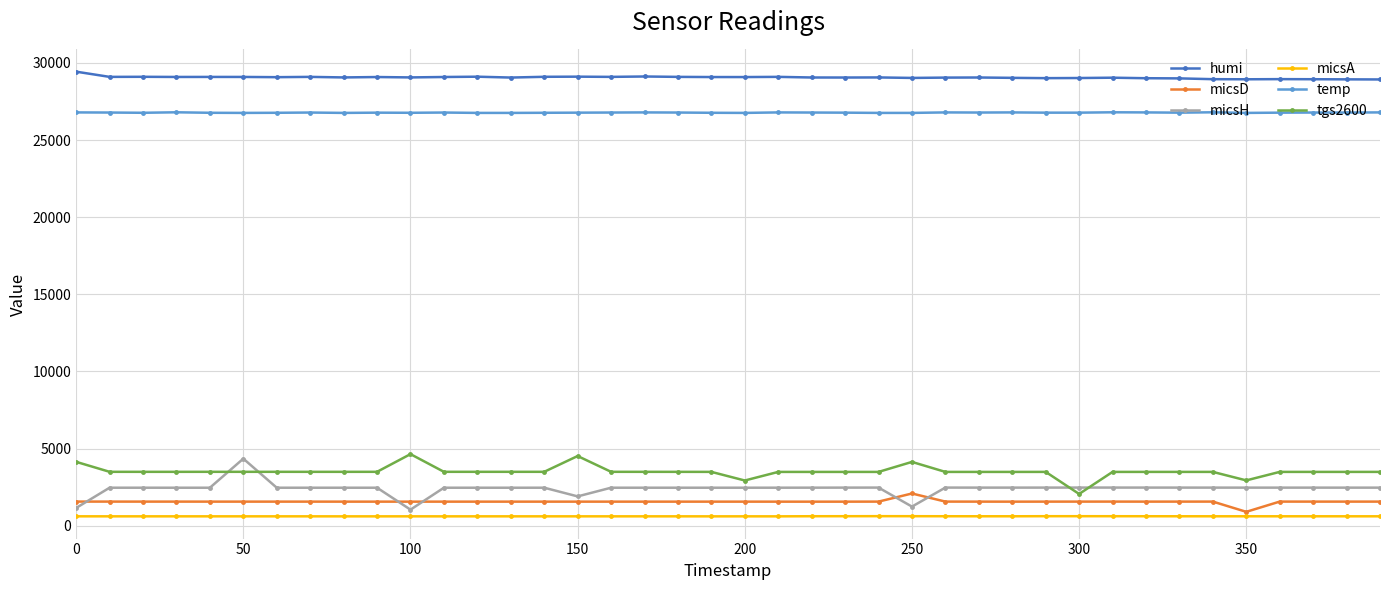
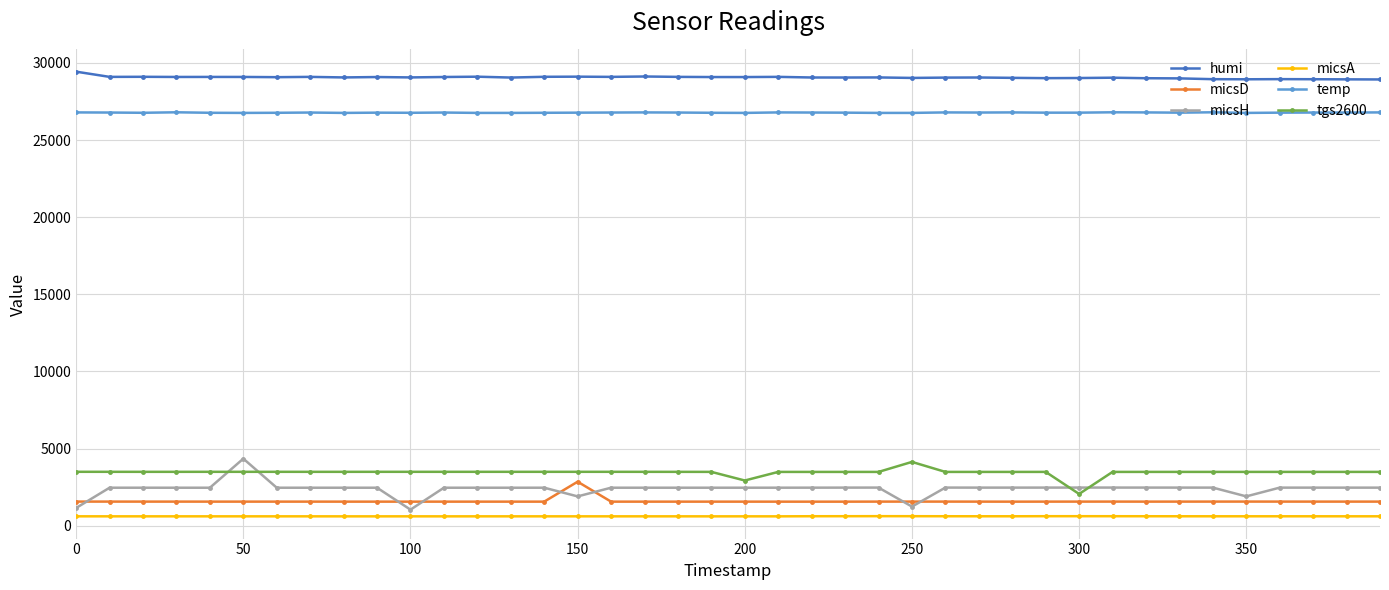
  {
    "micsD": {
      "0": 1600,
      "50": 1600,
      "100": 1600,
-     "150": 1600,
+     "150": 2900,
      "200": 1600,
-     "250": 2100,
+     "250": 1600,
      "300": 1600,
-     "350": 900
+     "350": 1600
    },
    "micsH": {
      "0": 1200,
      "50": 4400,
      "100": 1000,
      "150": 1900,
      "200": 2500,
      "250": 1200,
      "300": 2500,
-     "350": 2500
+     "350": 1900
    },
    "micsA": {
      "0": 600,
      "50": 600,
      "100": 600,
      "150": 600,
      "200": 600,
      "250": 600,
      "300": 600,
      "350": 600
    },
    "tgs2600": {
-     "0": 4100,
+     "0": 3500,
      "50": 3500,
-     "100": 4600,
-     "150": 4500,
+     "100": 3500,
+     "150": 3500,
      "200": 2900,
      "250": 4100,
      "300": 2100,
-     "350": 2900
+     "350": 3500
    }
  }
